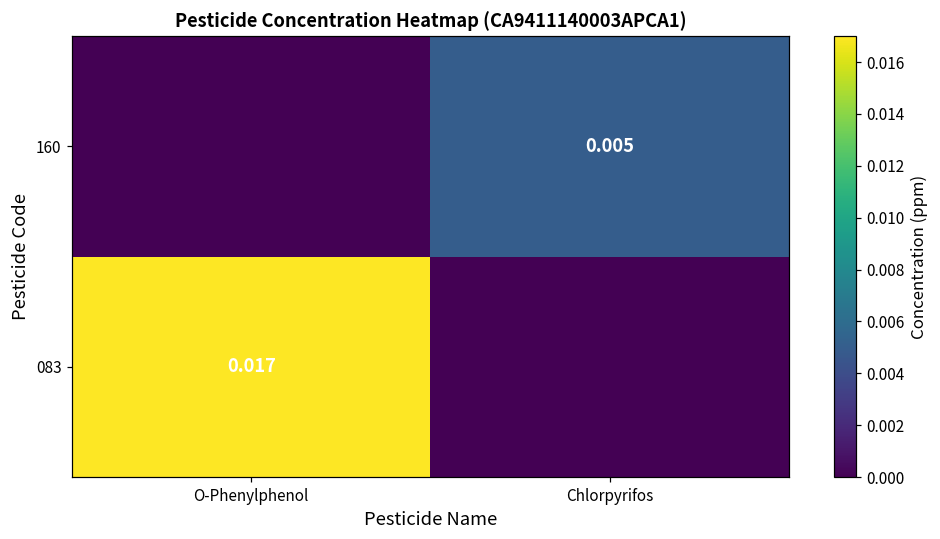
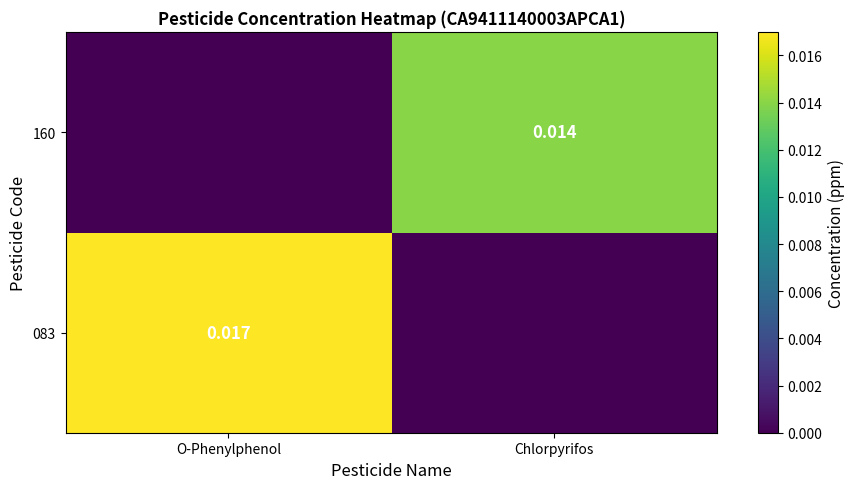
  {
    "160": {
-     "Chlorpyrifos": 0.005
+     "Chlorpyrifos": 0.014
    },
    "083": {
      "O-Phenylphenol": 0.017
    }
  }
